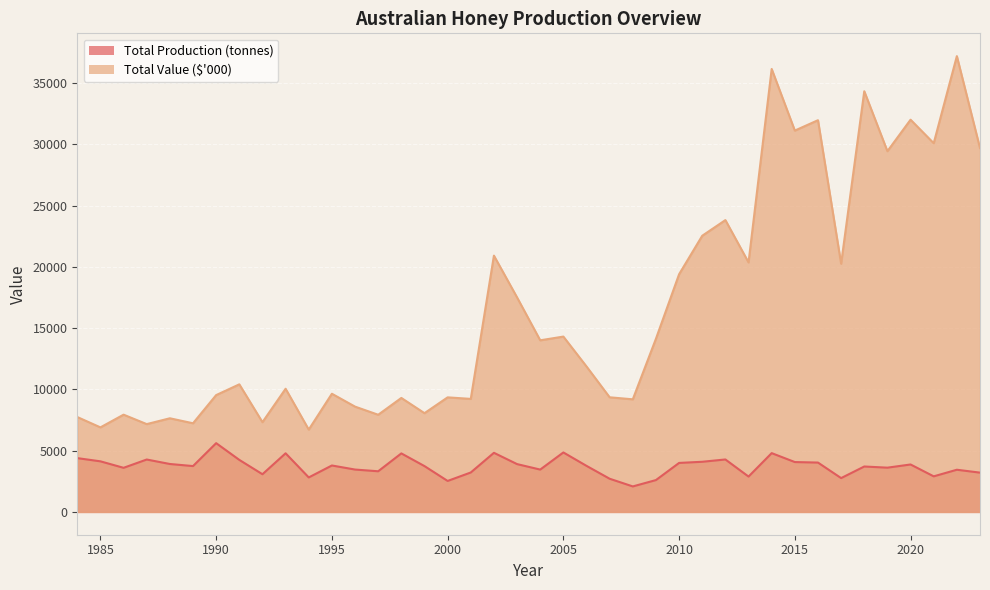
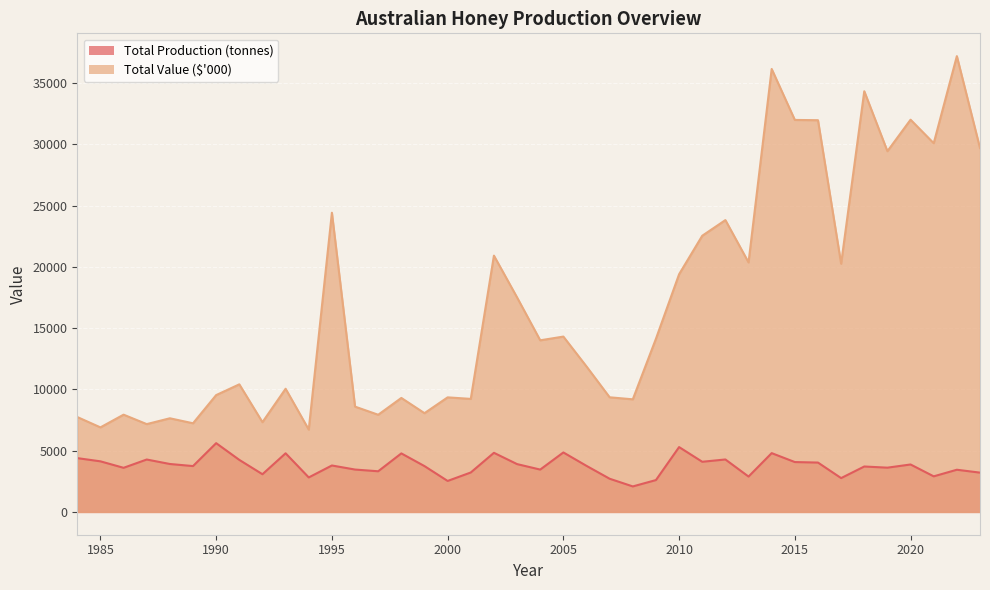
  {
    "Total Production (tonnes)": {
      "1985": 4100,
      "1990": 5600,
      "1995": 3800,
      "2000": 2500,
      "2005": 4900,
-     "2010": 4000,
+     "2010": 5300,
      "2015": 4100,
      "2020": 3900
    },
    "Total Value ($'000)": {
      "1985": 6900,
      "1990": 9500,
-     "1995": 9600,
+     "1995": 24400,
      "2000": 9300,
      "2005": 14300,
      "2010": 19400,
-     "2015": 31100,
+     "2015": 32000,
      "2020": 32000
    }
  }
